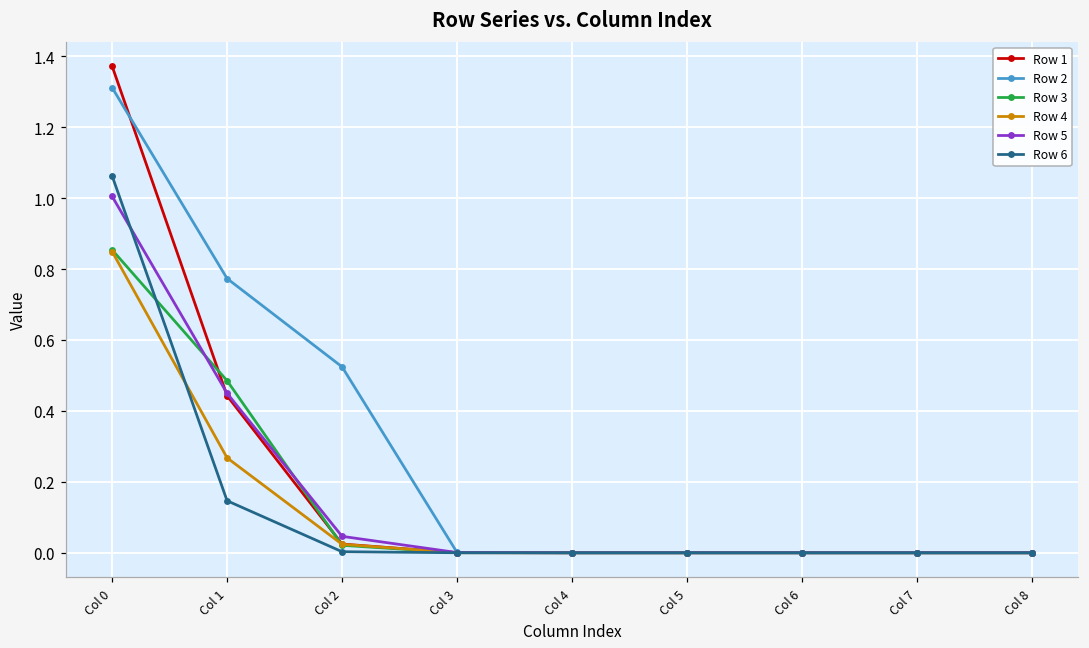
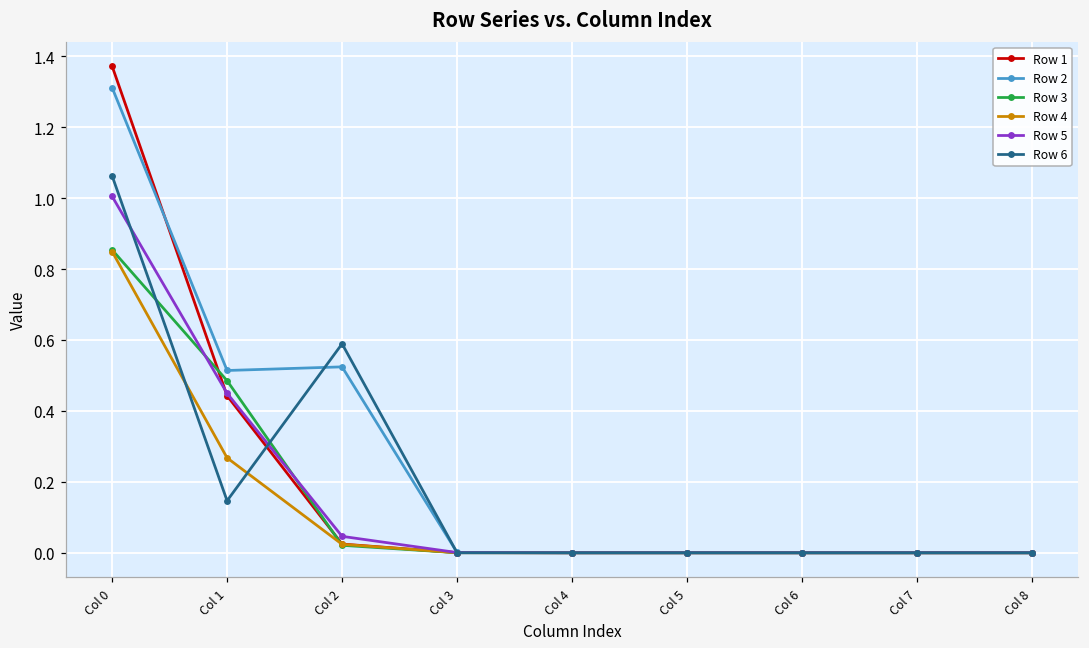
  {
    "Row 1": {
      "Col 0": 1.37
    },
    "Row 2": {
      "Col 0": 1.31,
-     "Col 1": 0.77,
+     "Col 1": 0.51,
      "Col 2": 0.52
    },
    "Row 3": {
      "Col 1": 0.49
    },
    "Row 4": {
      "Col 1": 0.27
    },
    "Row 5": {
      "Col 0": 1.01,
      "Col 2": 0.05
    },
    "Row 6": {
      "Col 0": 1.06,
      "Col 1": 0.15,
-     "Col 2": 0.00
+     "Col 2": 0.59
    }
  }
